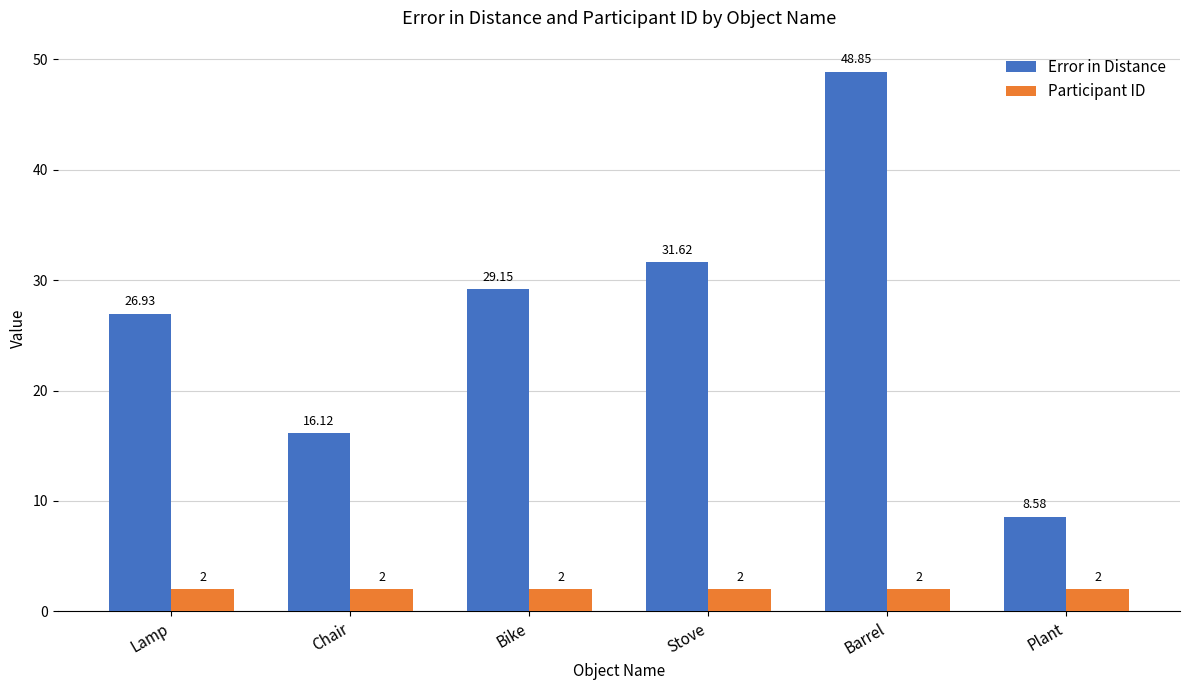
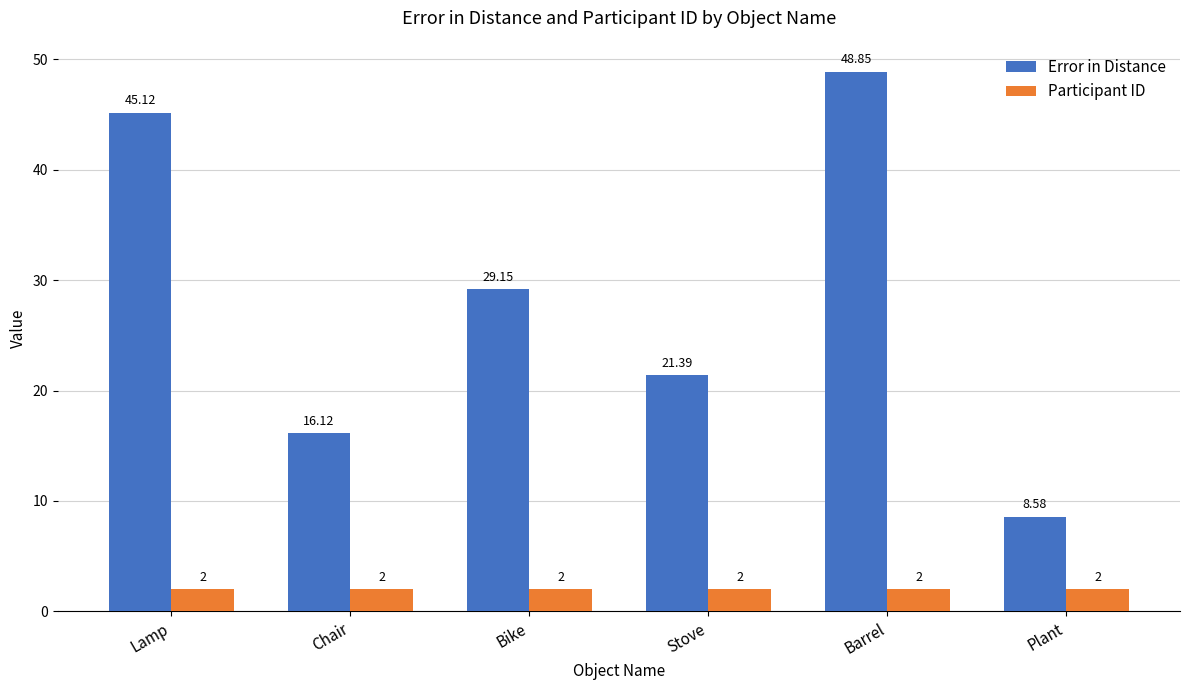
  {
    "Error in Distance": {
-     "Lamp": 26.93,
+     "Lamp": 45.12,
      "Chair": 16.12,
      "Bike": 29.15,
-     "Stove": 31.62,
+     "Stove": 21.39,
      "Barrel": 48.85,
      "Plant": 8.58
    },
    "Participant ID": {
      "Lamp": 2,
      "Chair": 2,
      "Bike": 2,
      "Stove": 2,
      "Barrel": 2,
      "Plant": 2
    }
  }
